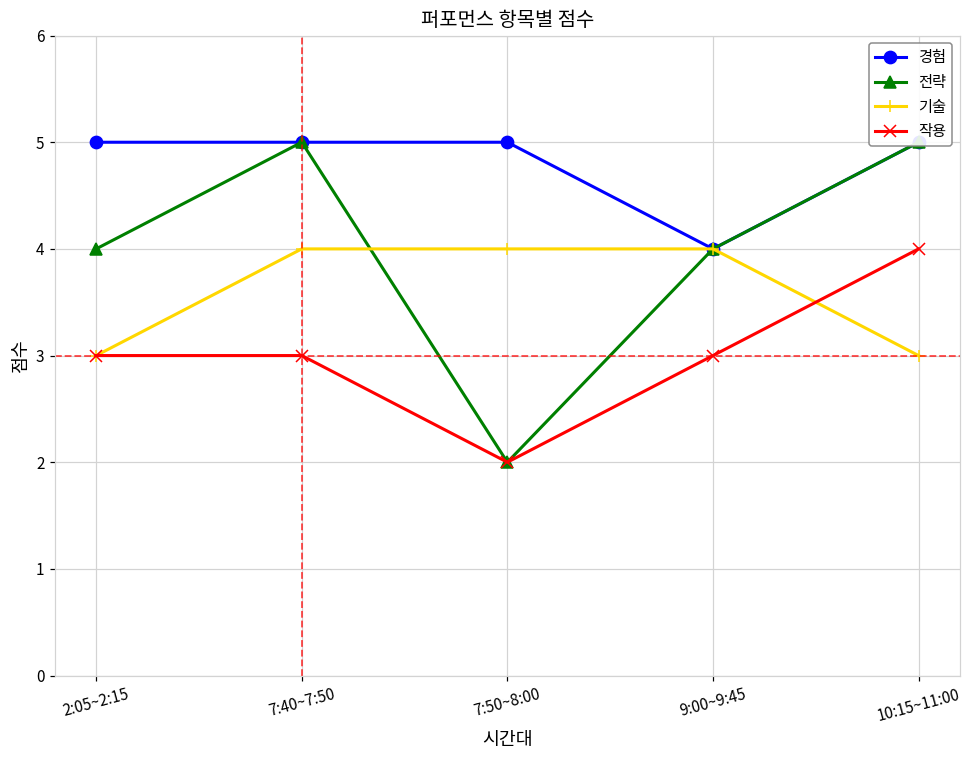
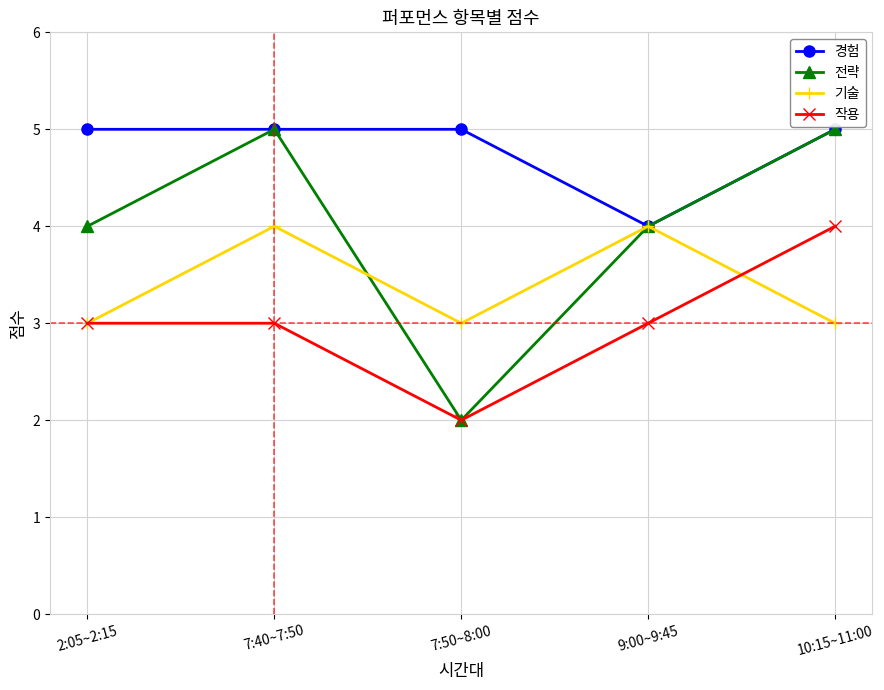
  {
    "경험": {
      "2:05~2:15": 5,
      "7:50~8:00": 5
    },
    "전략": {
      "2:05~2:15": 4
    },
    "기술": {
      "7:40~7:50": 4,
-     "7:50~8:00": 4,
+     "7:50~8:00": 3,
      "10:15~11:00": 3
    },
    "작용": {
      "7:40~7:50": 3,
      "9:00~9:45": 3,
      "10:15~11:00": 4
    }
  }
